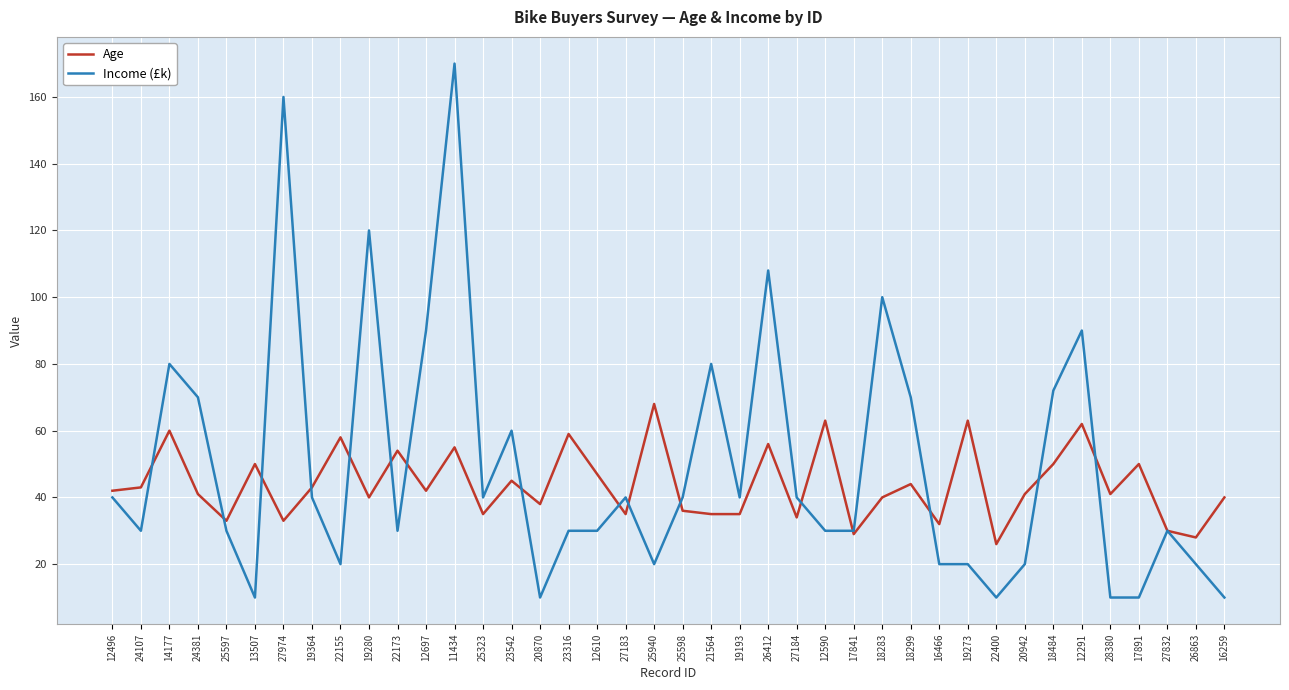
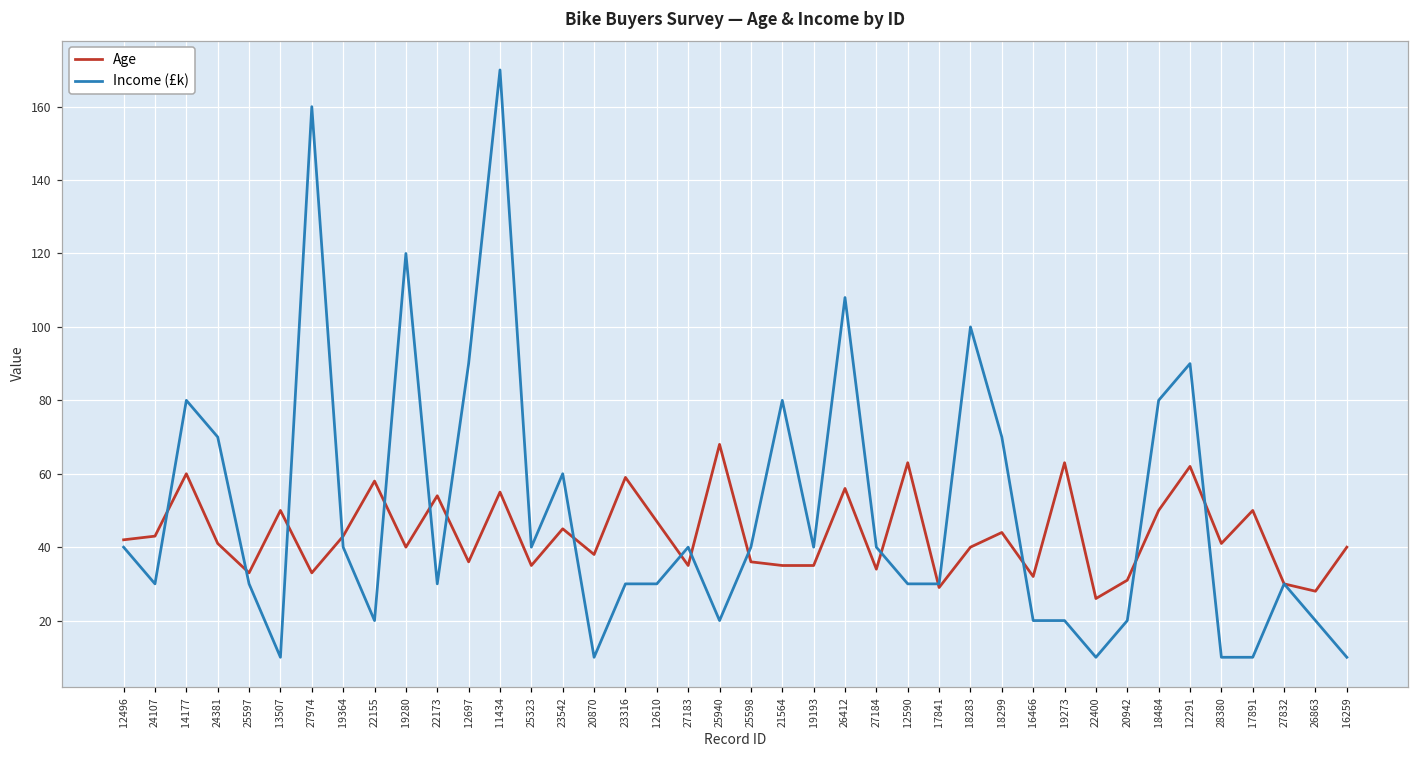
  {
    "Age": {
      "12496": 42,
      "24107": 43,
      "14177": 60,
      "24381": 41,
      "25597": 33,
      "13507": 50,
      "27974": 33,
      "19364": 43,
      "22155": 58,
      "19280": 40,
      "22173": 54,
-     "12697": 42,
+     "12697": 36,
      "11434": 55,
      "25323": 35,
      "23542": 45,
      "20870": 38,
      "23316": 59,
      "12610": 47,
      "27183": 35,
      "25940": 68,
      "25598": 36,
      "21564": 35,
      "19193": 35,
      "26412": 56,
      "27184": 34,
      "12590": 63,
      "17841": 29,
      "18283": 40,
      "18299": 44,
      "16466": 32,
      "19273": 63,
      "22400": 26,
-     "20942": 41,
+     "20942": 31,
      "18484": 50,
      "12291": 62,
      "28380": 41,
      "17891": 50,
      "26863": 28,
      "16259": 40
    },
    "Income (£k)": {
      "12496": 40,
      "24107": 30,
      "14177": 80,
      "24381": 70,
      "25597": 30,
      "13507": 10,
      "27974": 160,
      "19364": 40,
      "22155": 20,
      "19280": 120,
      "22173": 30,
      "12697": 90,
      "11434": 170,
      "25323": 40,
      "23542": 60,
      "20870": 10,
      "23316": 30,
      "12610": 30,
      "27183": 40,
      "25940": 20,
      "25598": 40,
      "21564": 80,
      "19193": 40,
      "26412": 108,
      "27184": 40,
      "12590": 30,
      "17841": 30,
      "18283": 100,
      "18299": 70,
      "16466": 20,
      "19273": 20,
      "22400": 10,
      "20942": 20,
-     "18484": 72,
+     "18484": 80,
      "12291": 90,
      "28380": 10,
      "17891": 10,
      "26863": 20,
      "16259": 10
    }
  }
